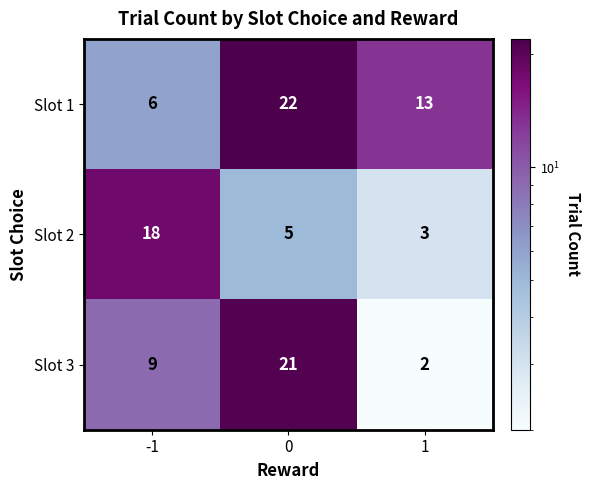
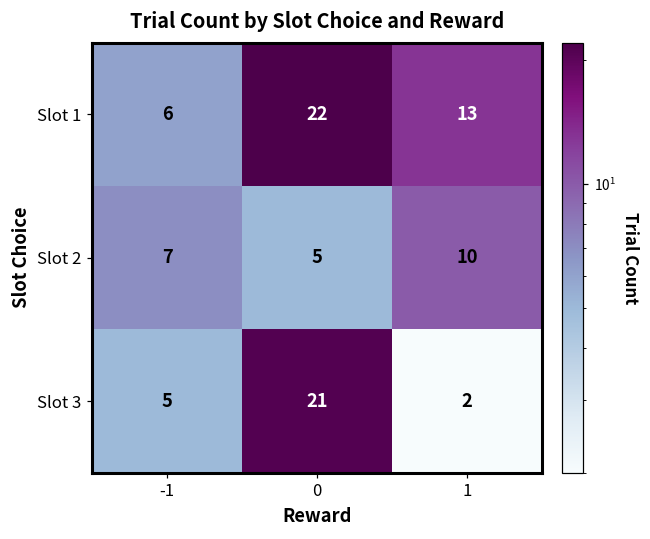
  {
    "Slot 1": {
      "-1": 6,
      "0": 22,
      "1": 13
    },
    "Slot 2": {
-     "-1": 18,
+     "-1": 7,
      "0": 5,
-     "1": 3
+     "1": 10
    },
    "Slot 3": {
-     "-1": 9,
+     "-1": 5,
      "0": 21,
      "1": 2
    }
  }
